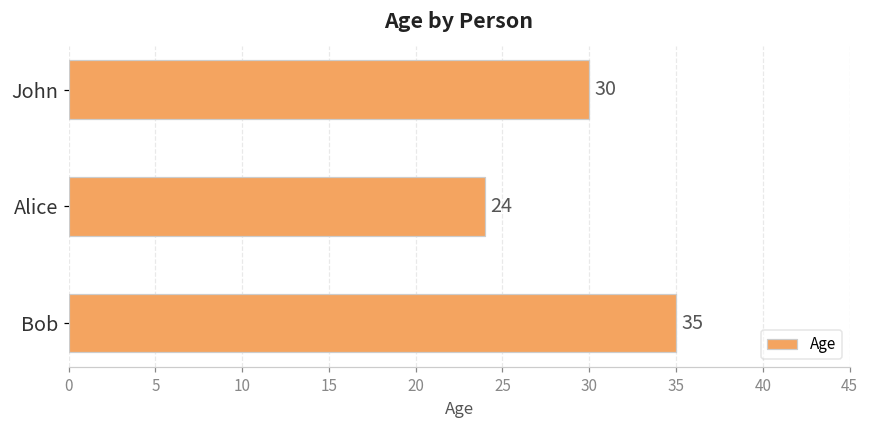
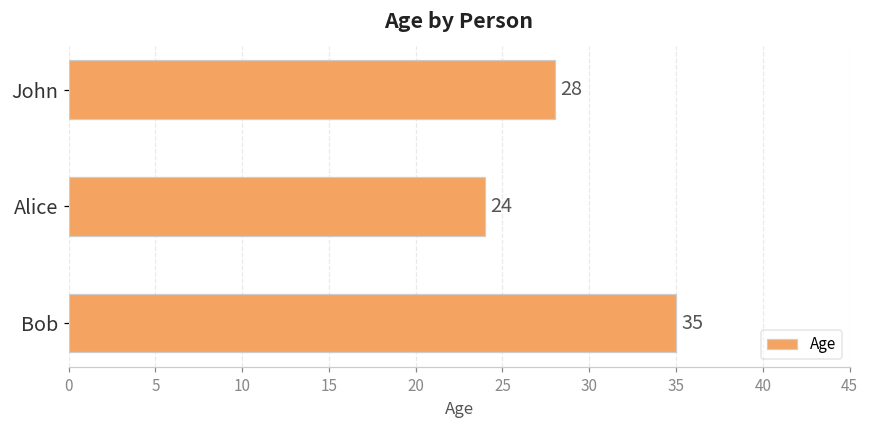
  {
-   "John": 30,
+   "John": 28,
    "Alice": 24,
    "Bob": 35
  }
